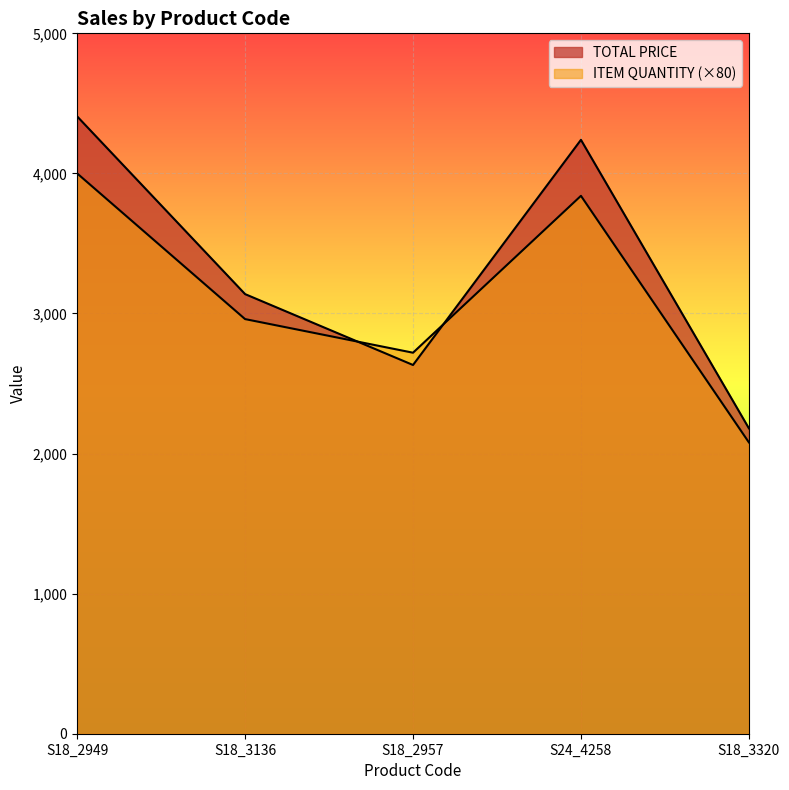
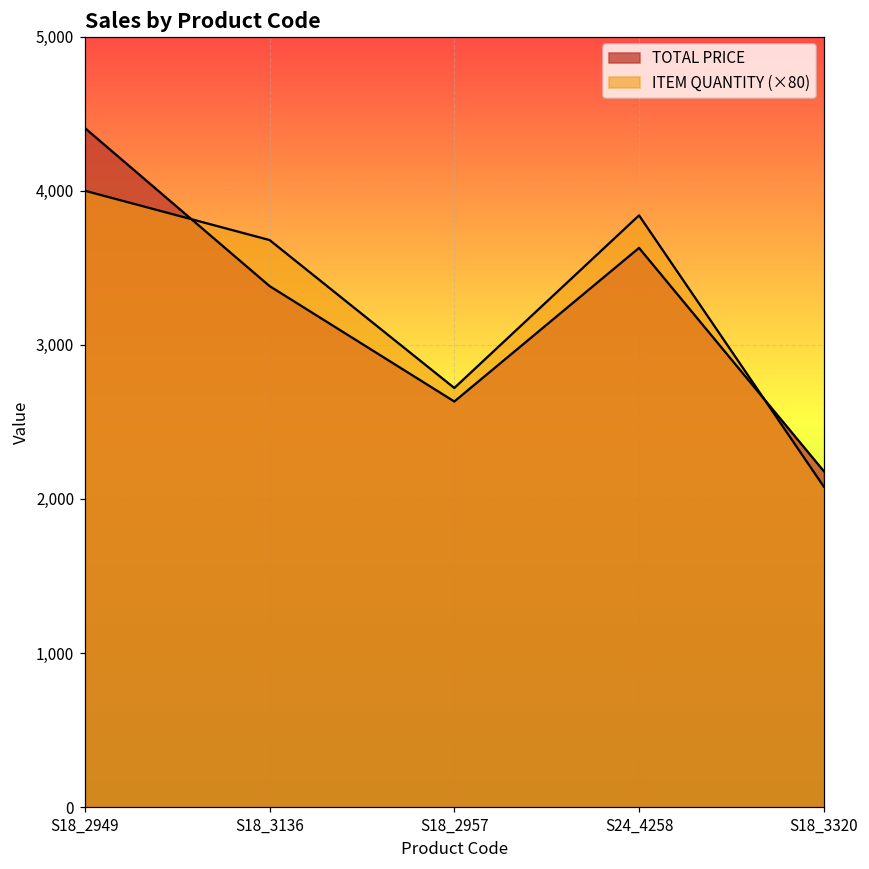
  {
    "TOTAL PRICE": {
      "S18_2949": "4,410",
-     "S18_3136": "3,140",
+     "S18_3136": "3,380",
      "S18_2957": "2,630",
-     "S24_4258": "4,240",
+     "S24_4258": "3,630",
      "S18_3320": "2,180"
    },
    "ITEM QUANTITY (×80)": {
      "S18_2949": "4,000",
-     "S18_3136": "2,960",
+     "S18_3136": "3,680",
      "S18_2957": "2,720",
      "S24_4258": "3,840",
      "S18_3320": "2,080"
    }
  }
